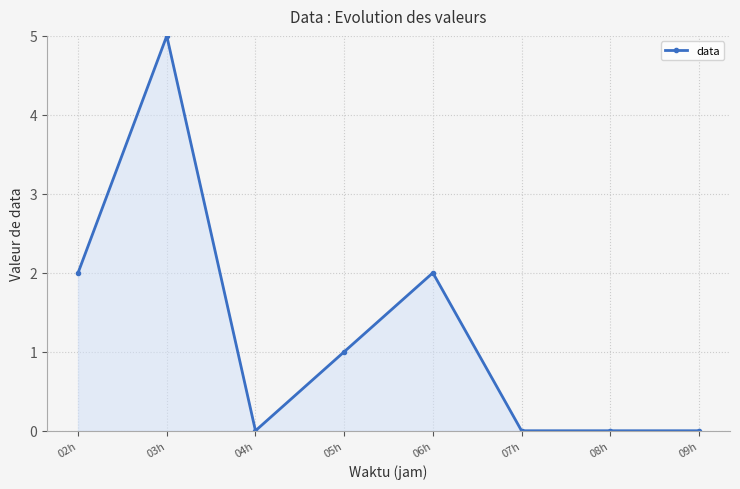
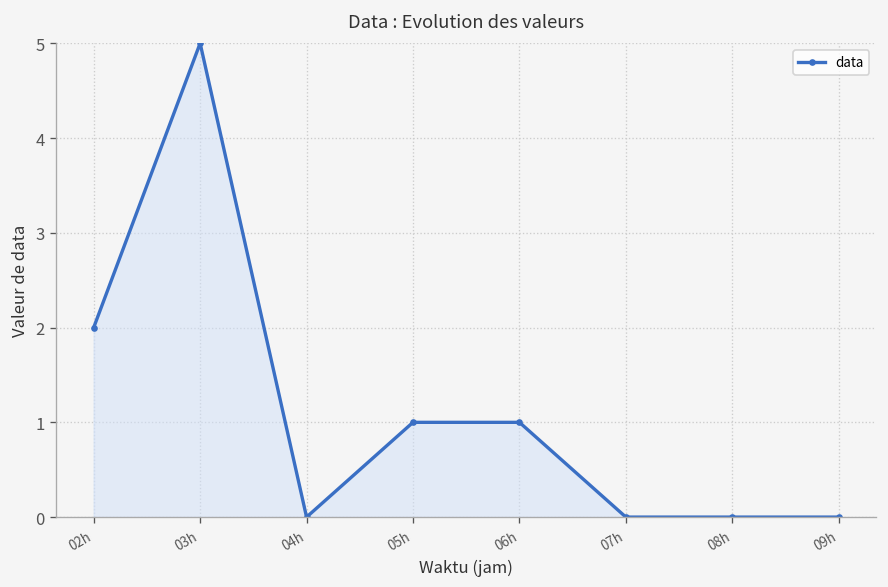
  {
    "02h": 2,
    "03h": 5,
    "04h": 0,
    "05h": 1,
-   "06h": 2,
+   "06h": 1,
    "07h": 0,
    "08h": 0,
    "09h": 0
  }
